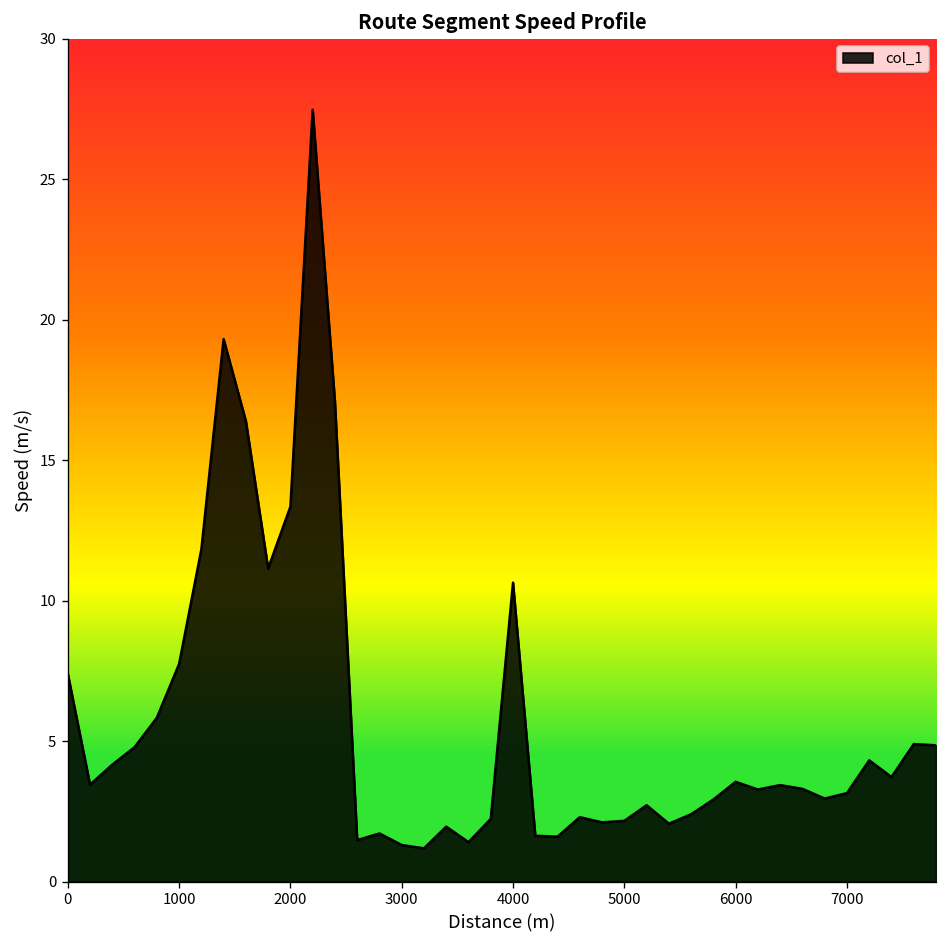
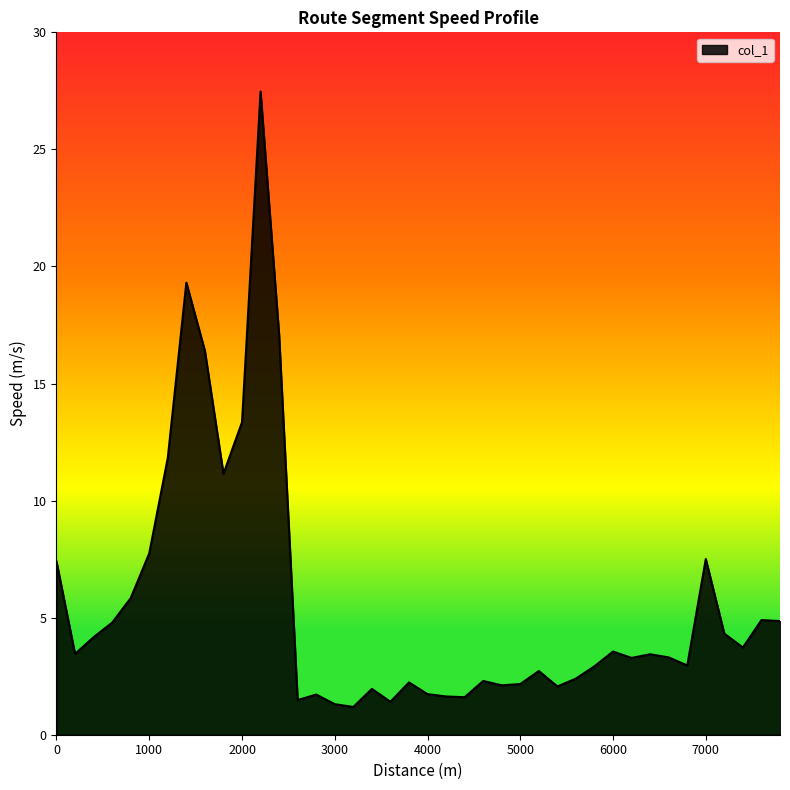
  {
    "0": 7.4,
    "1000": 7.7,
    "2000": 13.3,
    "3000": 1.3,
-   "4000": 10.6,
+   "4000": 1.7,
    "5000": 2.2,
    "6000": 3.6,
-   "7000": 3.2
+   "7000": 7.5
  }
